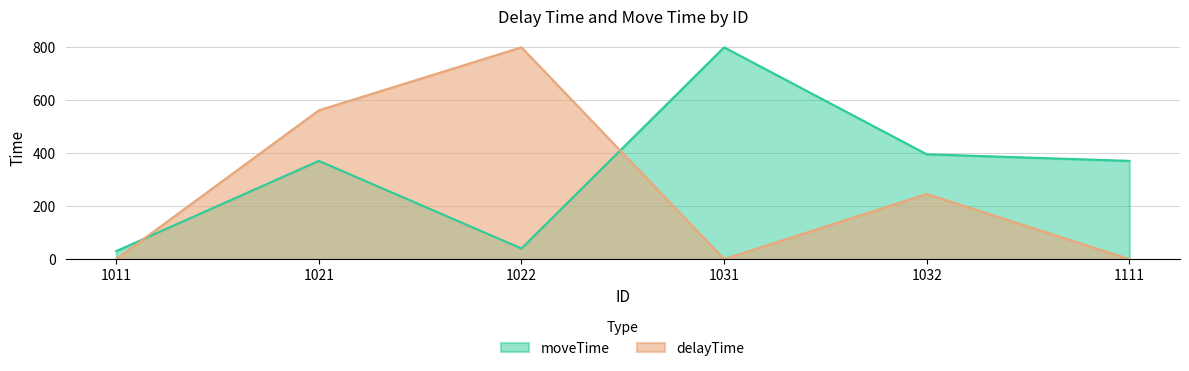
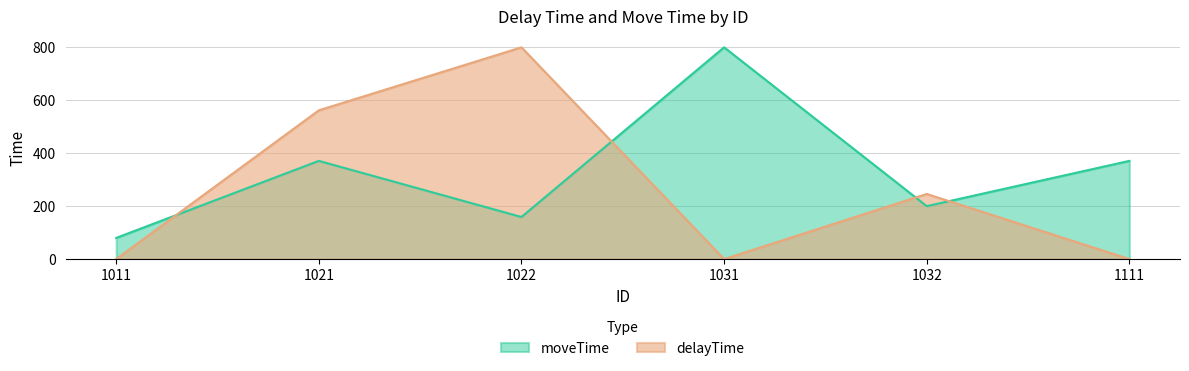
  {
    "moveTime": {
-     "1011": 30,
+     "1011": 80,
      "1021": 370,
-     "1022": 40,
+     "1022": 160,
      "1031": 800,
-     "1032": 400,
+     "1032": 200,
      "1111": 370
    },
    "delayTime": {
      "1011": 0,
      "1021": 560,
      "1022": 800,
      "1031": 0,
      "1032": 250,
      "1111": 0
    }
  }
